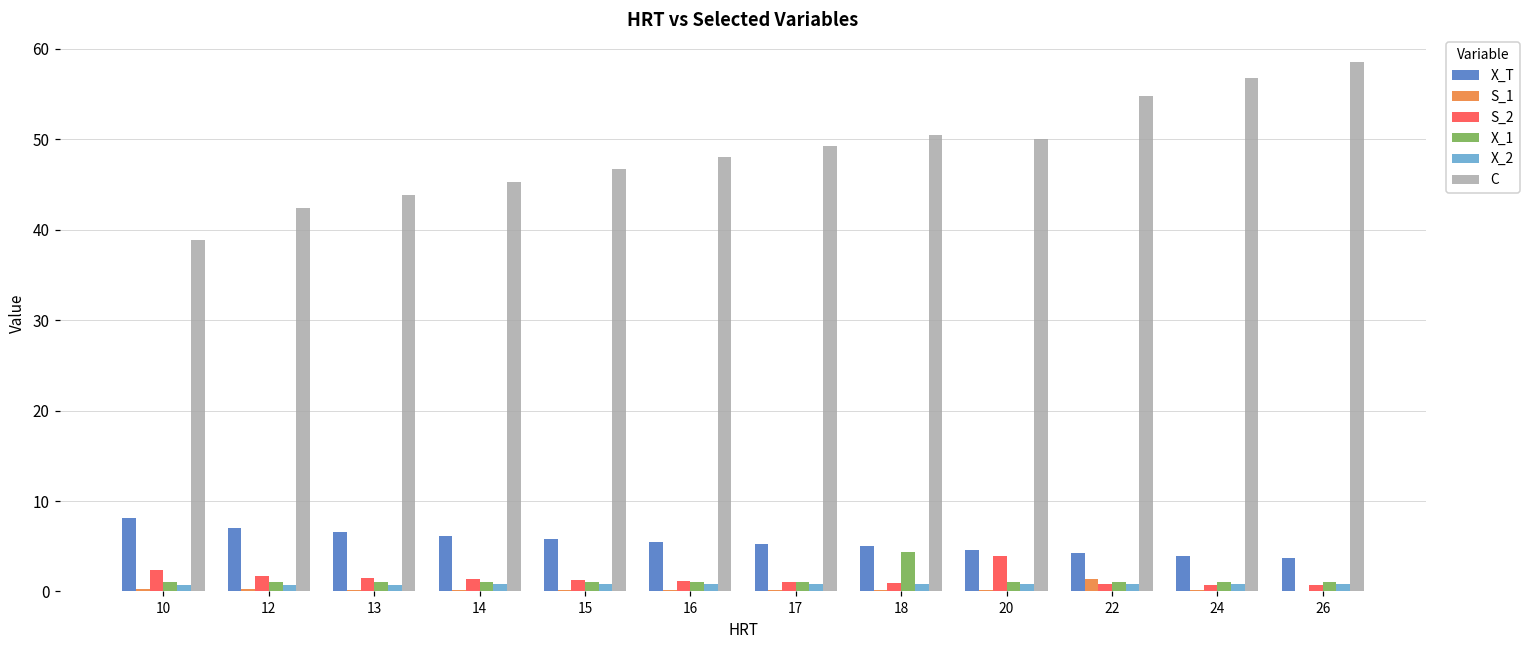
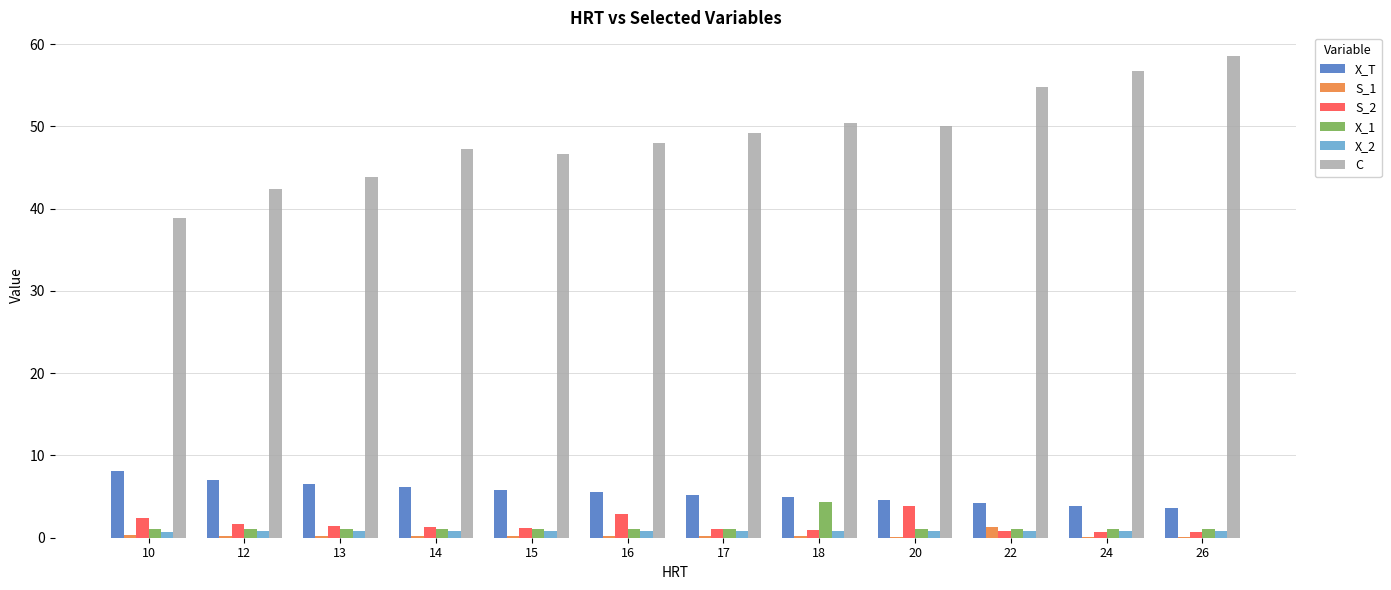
  {
    "S_1": {
      "22": 1
    },
    "S_2": {
      "10": 2,
      "12": 2,
      "13": 1,
      "14": 1,
      "15": 1,
-     "16": 1,
+     "16": 3,
      "17": 1,
      "18": 1,
      "20": 4,
      "22": 1,
      "24": 1,
      "26": 1
    },
    "X_1": {
      "10": 1,
      "12": 1,
      "13": 1,
      "14": 1,
      "15": 1,
      "16": 1,
      "17": 1,
      "18": 4,
      "20": 1,
      "22": 1,
      "24": 1,
      "26": 1
    },
    "C": {
      "10": 39,
      "12": 42,
      "13": 44,
-     "14": 45,
+     "14": 47,
      "15": 47,
      "16": 48,
      "17": 49,
      "18": 50,
      "20": 50,
      "22": 55,
      "24": 57,
      "26": 59
    }
  }
